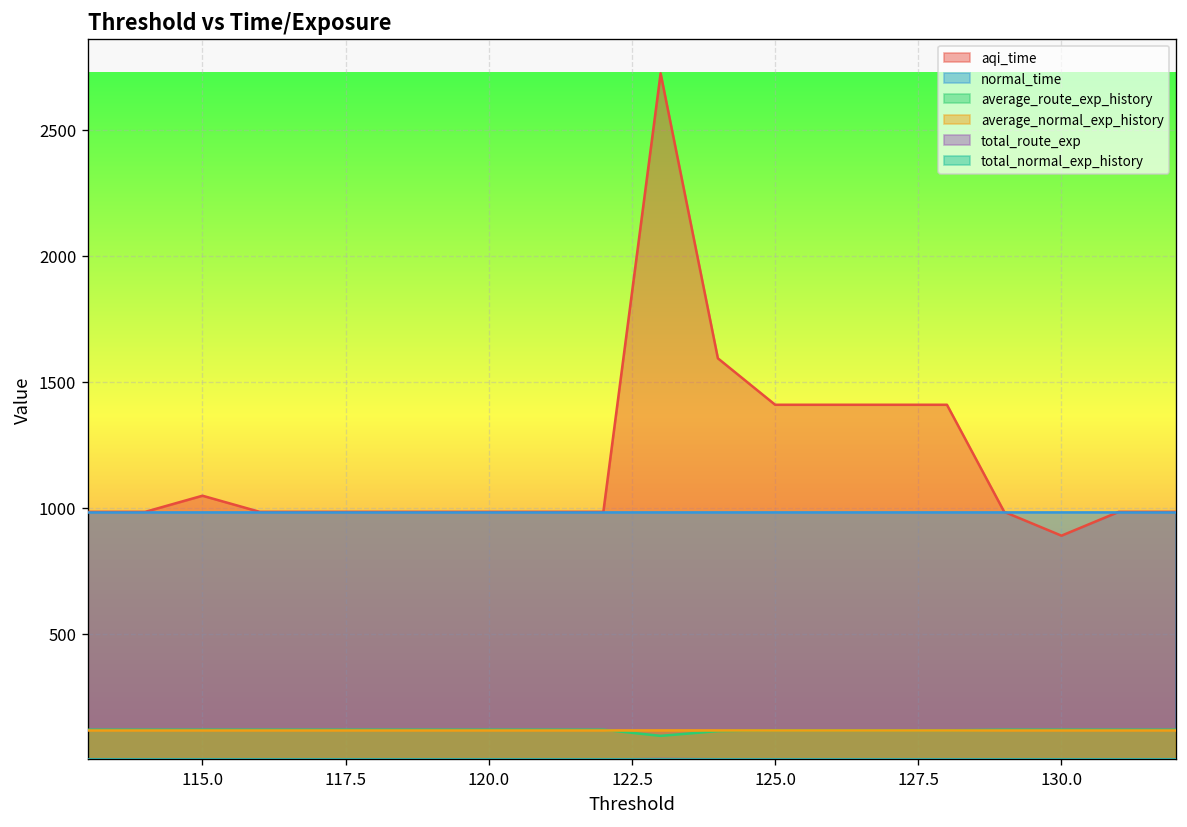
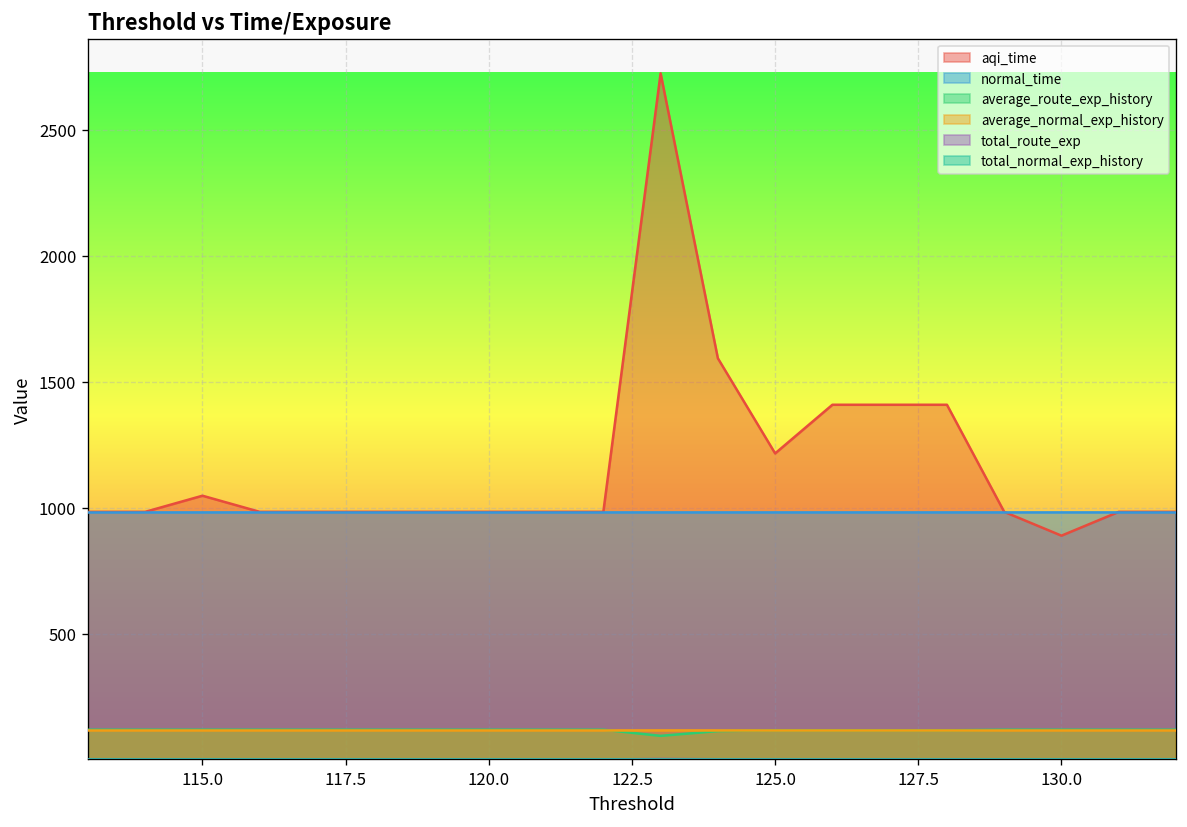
  {
    "aqi_time": {
      "115.0": 1050,
-     "125.0": 1410,
+     "125.0": 1220,
      "130.0": 890
    }
  }
